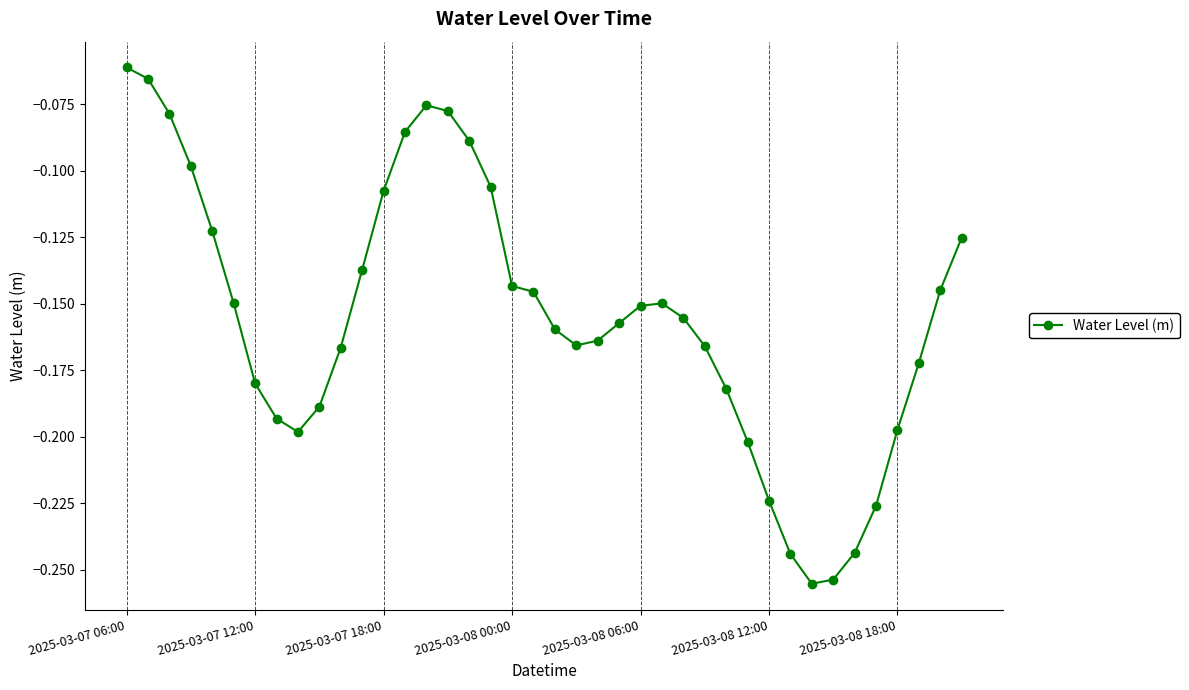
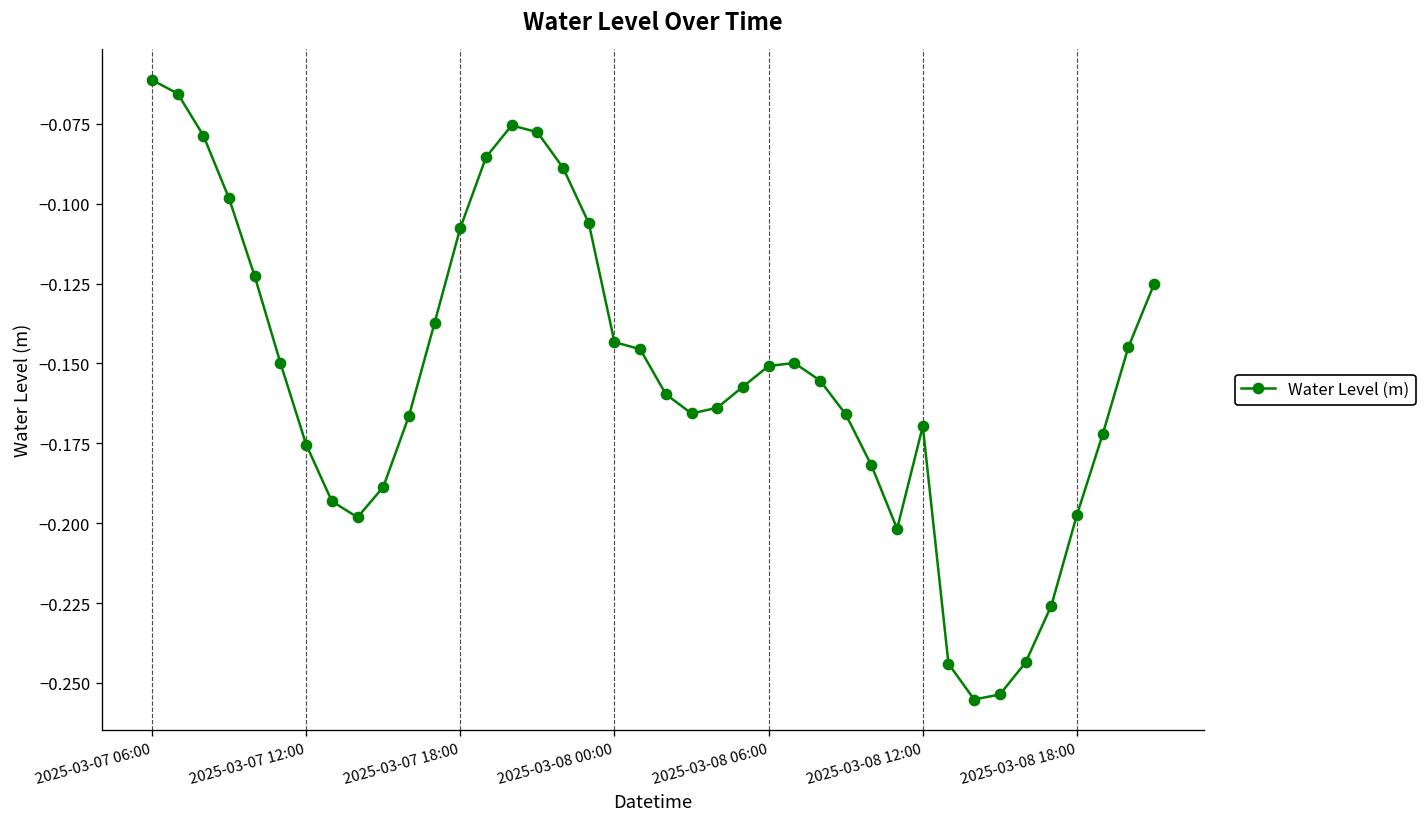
  {
    "2025-03-07 06:00": -0.061,
-   "2025-03-07 12:00": -0.180,
+   "2025-03-07 12:00": -0.175,
    "2025-03-07 18:00": -0.108,
    "2025-03-08 00:00": -0.143,
    "2025-03-08 06:00": -0.151,
-   "2025-03-08 12:00": -0.224,
+   "2025-03-08 12:00": -0.170,
    "2025-03-08 18:00": -0.197
  }
